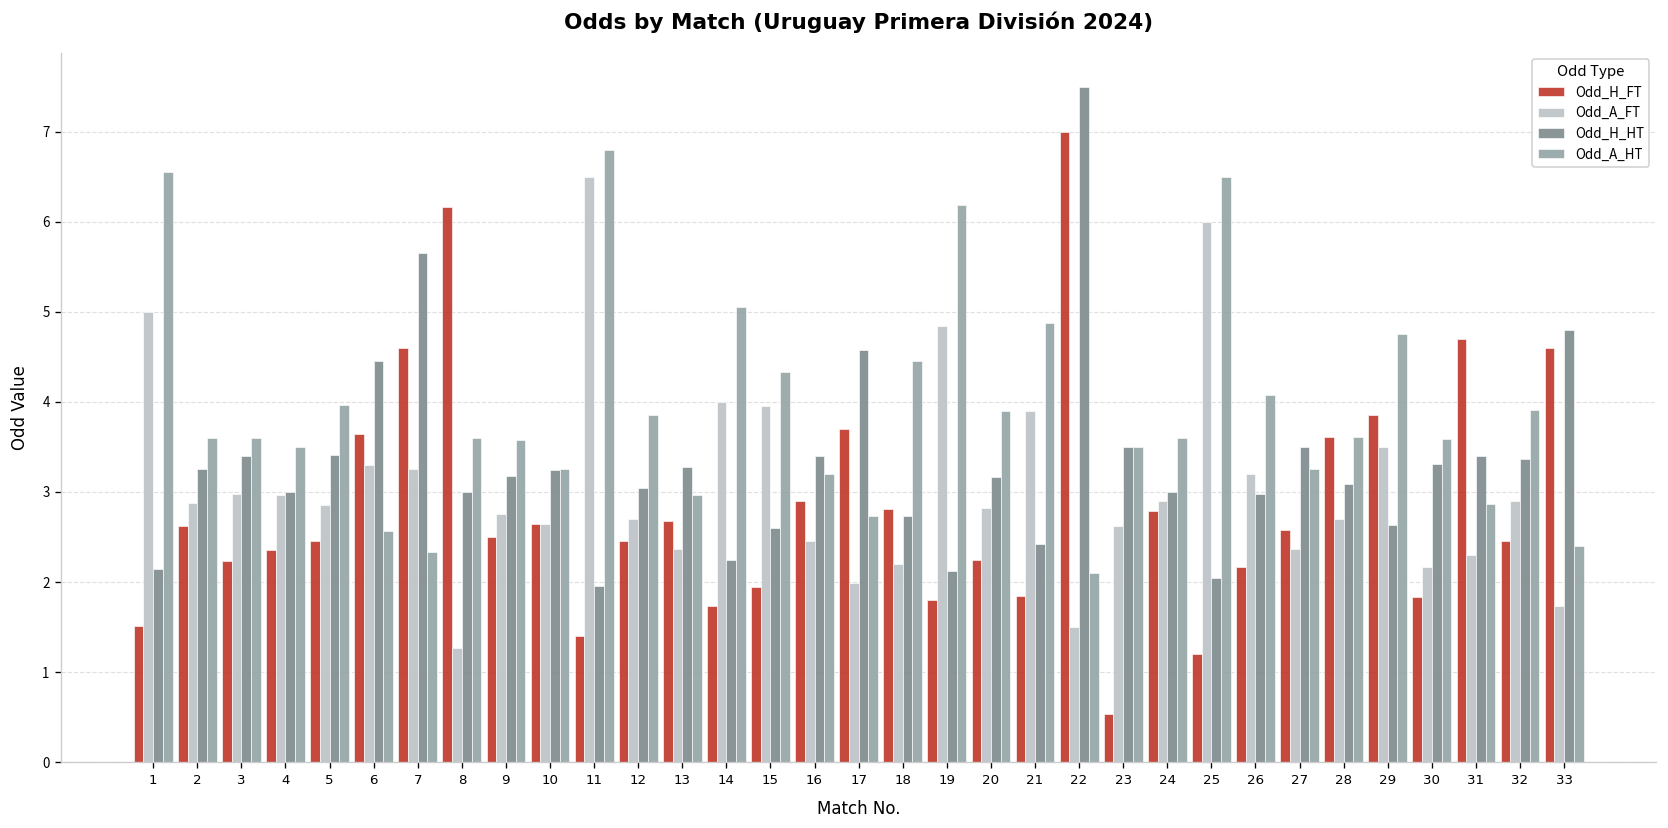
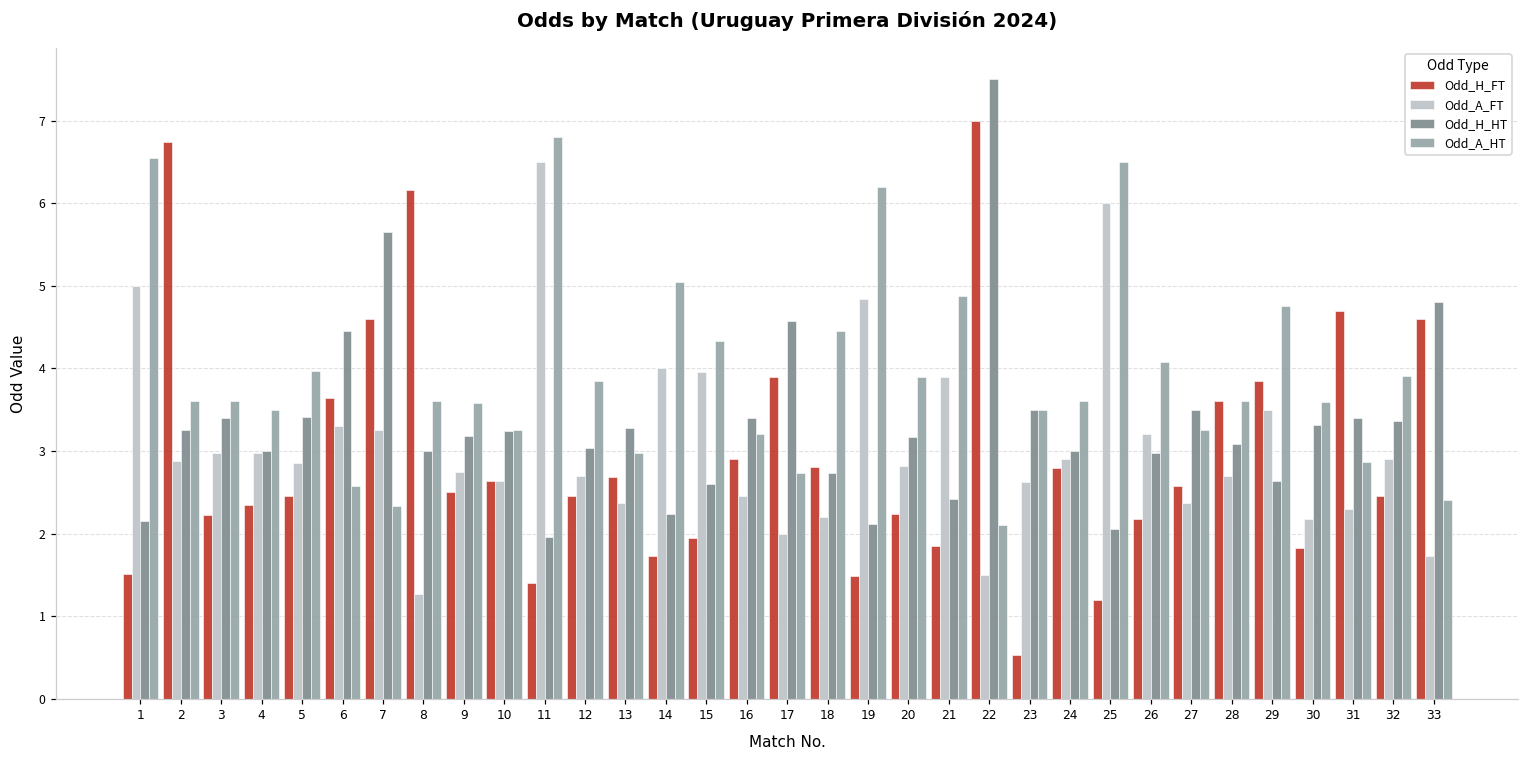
  {
    "Odd_H_FT": {
      "1": 1.5,
-     "2": 2.6,
+     "2": 6.7,
      "3": 2.2,
      "4": 2.4,
      "5": 2.5,
      "6": 3.6,
      "7": 4.6,
      "8": 6.2,
      "9": 2.5,
      "10": 2.6,
      "11": 1.4,
      "12": 2.5,
      "13": 2.7,
      "14": 1.7,
      "15": 2.0,
      "16": 2.9,
-     "17": 3.7,
+     "17": 3.9,
      "18": 2.8,
-     "19": 1.8,
+     "19": 1.5,
      "20": 2.2,
      "21": 1.9,
      "22": 7.0,
      "23": 0.5,
      "24": 2.8,
      "25": 1.2,
      "26": 2.2,
      "27": 2.6,
      "28": 3.6,
      "29": 3.9,
      "30": 1.8,
      "31": 4.7,
      "32": 2.5,
      "33": 4.6
    }
  }
